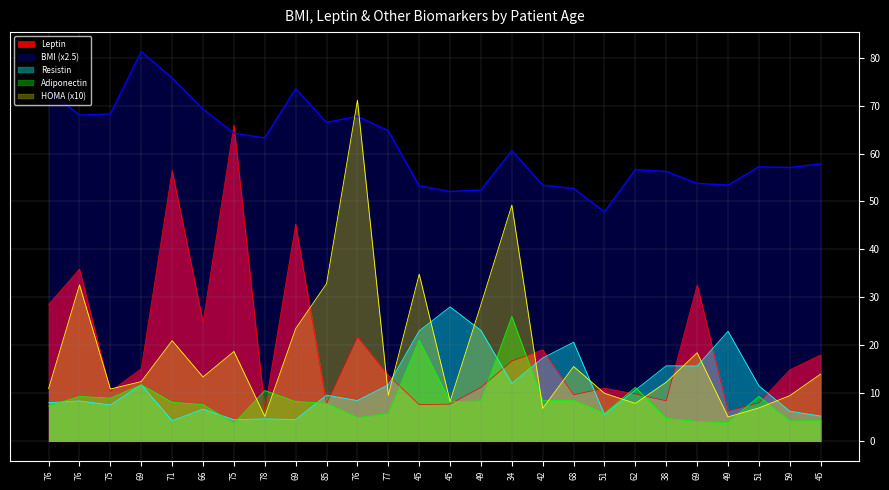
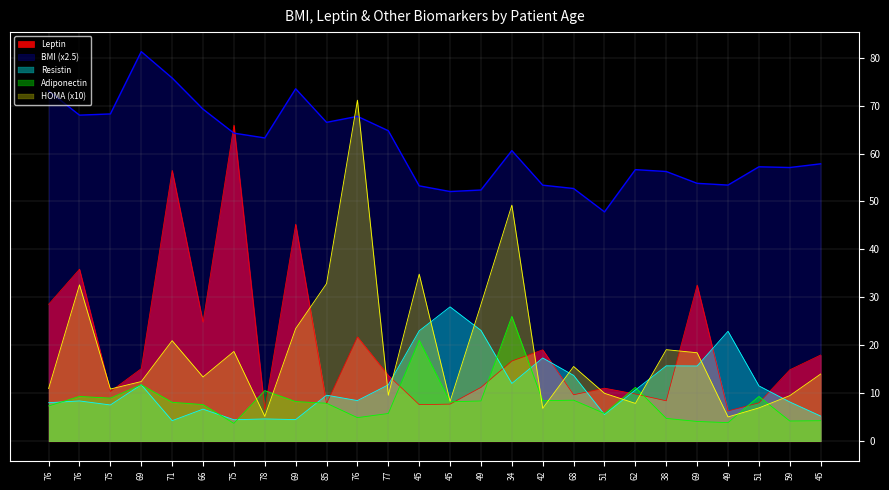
  {
    "Leptin": {
      "71": 57,
      "66": 25,
      "78": 7,
      "77": 14,
      "34": 17,
      "42": 19,
      "68": 10,
      "62": 10,
      "38": 8,
      "59": 15
    },
    "BMI (x2.5)": {
      "71": 76,
      "66": 69,
      "78": 63,
      "85": 67,
      "77": 65,
      "34": 61,
      "42": 53,
      "68": 53,
      "62": 57,
      "38": 56,
      "59": 57
    },
    "Resistin": {
      "71": 4,
      "66": 7,
      "85": 10,
      "77": 12,
      "34": 12,
      "42": 17,
-     "68": 21,
+     "68": 14,
      "62": 11,
      "38": 16,
-     "59": 6
+     "59": 8
    },
    "Adiponectin": {
      "71": 8,
      "66": 8,
      "78": 11,
      "77": 6,
      "34": 26,
      "42": 8,
      "68": 9,
      "62": 11,
      "38": 5,
      "59": 4
    },
    "HOMA (x10)": {
      "71": 21,
      "66": 13,
      "85": 33,
      "77": 10,
      "34": 49,
      "42": 7,
      "68": 16,
      "62": 8,
-     "38": 12,
+     "38": 19,
      "59": 10
    }
  }
